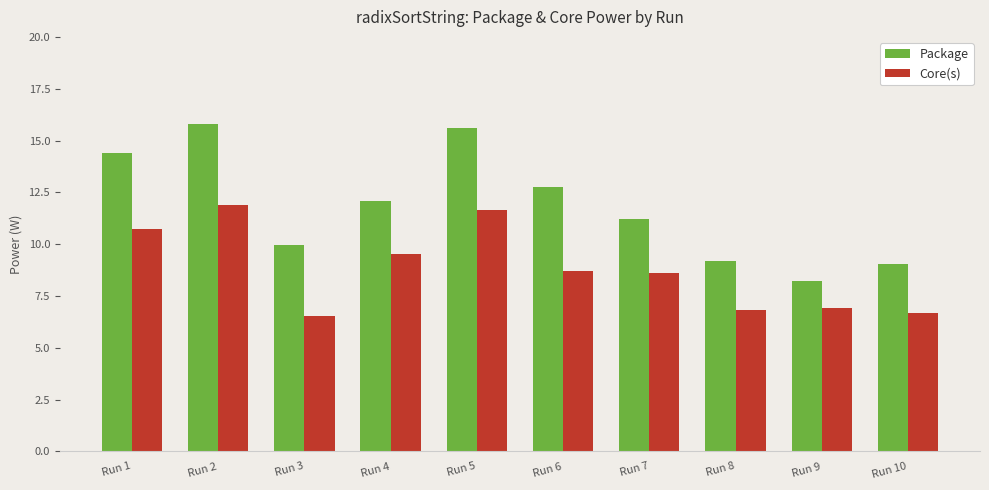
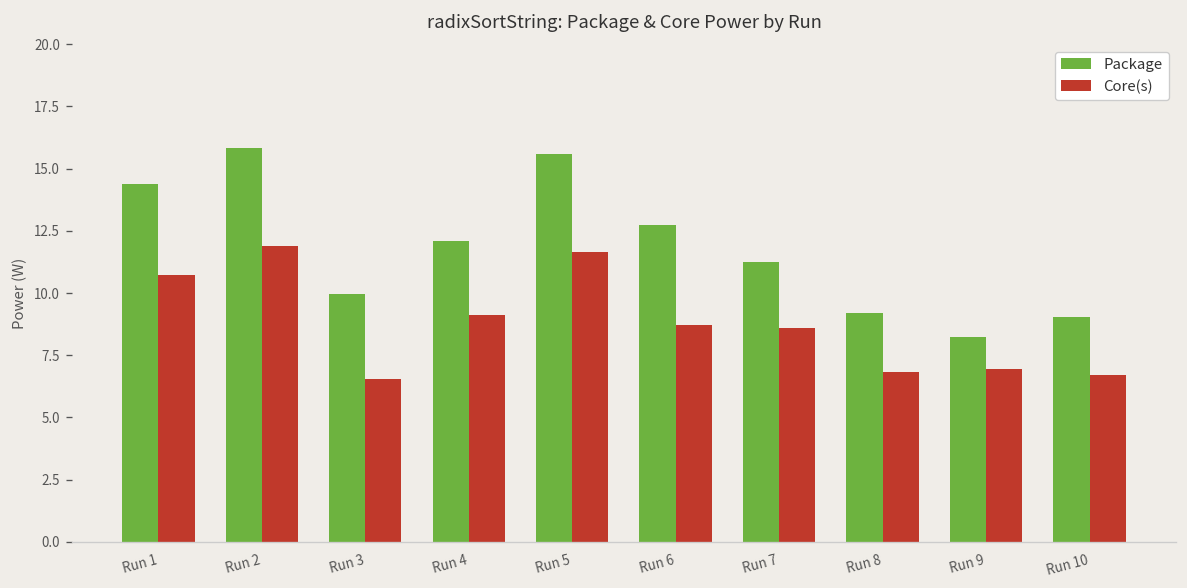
  {
    "Package": {
      "Run 1": 14.4,
      "Run 2": 15.8,
      "Run 3": 10.0,
      "Run 4": 12.1,
      "Run 5": 15.6,
      "Run 6": 12.7,
      "Run 7": 11.2,
      "Run 8": 9.2,
      "Run 9": 8.2,
      "Run 10": 9.0
    },
    "Core(s)": {
      "Run 1": 10.7,
      "Run 2": 11.9,
      "Run 3": 6.5,
-     "Run 4": 9.5,
+     "Run 4": 9.1,
      "Run 5": 11.7,
      "Run 6": 8.7,
      "Run 7": 8.6,
      "Run 8": 6.8,
      "Run 9": 6.9,
      "Run 10": 6.7
    }
  }
